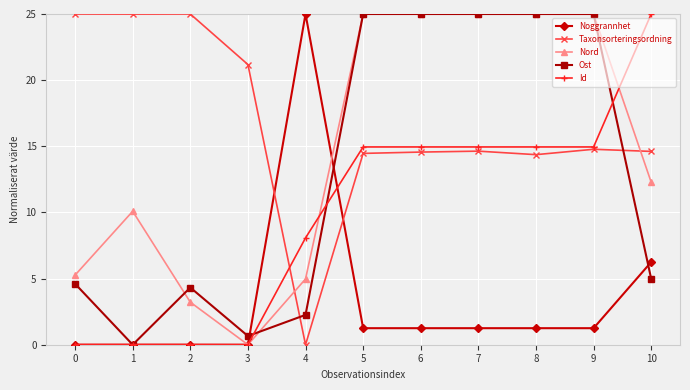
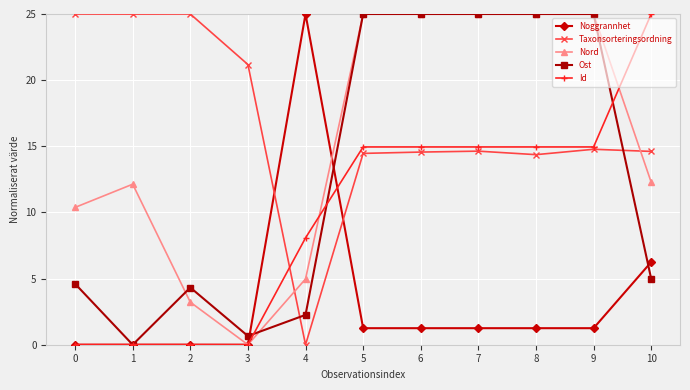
  {
    "Nord": {
-     "0": 5.3,
-     "1": 10.1,
+     "0": 10.4,
+     "1": 12.1,
      "2": 3.2,
      "4": 5.0,
      "10": 12.3
    }
  }
